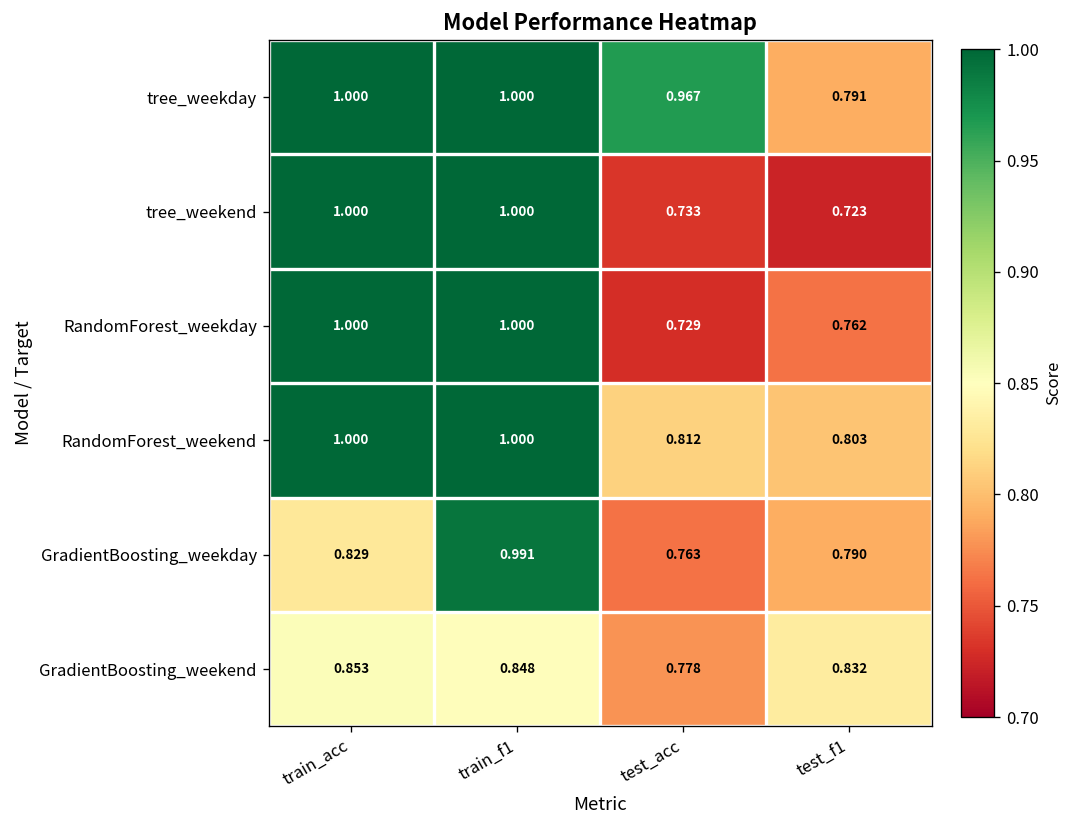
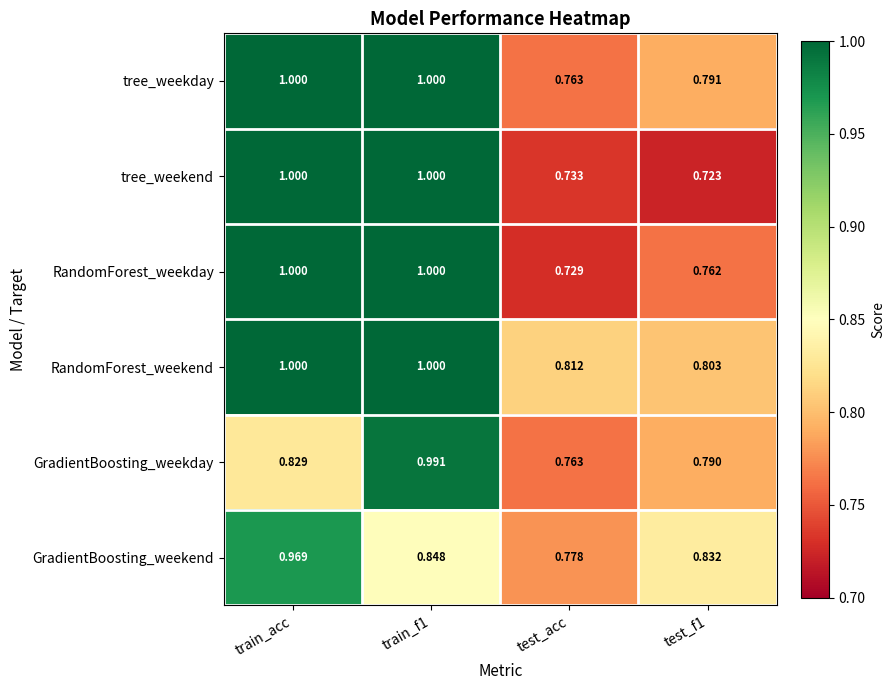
  {
    "tree_weekday": {
      "train_acc": 1.000,
      "train_f1": 1.000,
-     "test_acc": 0.967,
+     "test_acc": 0.763,
      "test_f1": 0.791
    },
    "tree_weekend": {
      "train_acc": 1.000,
      "train_f1": 1.000,
      "test_acc": 0.733,
      "test_f1": 0.723
    },
    "RandomForest_weekday": {
      "train_acc": 1.000,
      "train_f1": 1.000,
      "test_acc": 0.729,
      "test_f1": 0.762
    },
    "RandomForest_weekend": {
      "train_acc": 1.000,
      "train_f1": 1.000,
      "test_acc": 0.812,
      "test_f1": 0.803
    },
    "GradientBoosting_weekday": {
      "train_acc": 0.829,
      "train_f1": 0.991,
      "test_acc": 0.763,
      "test_f1": 0.790
    },
    "GradientBoosting_weekend": {
-     "train_acc": 0.853,
+     "train_acc": 0.969,
      "train_f1": 0.848,
      "test_acc": 0.778,
      "test_f1": 0.832
    }
  }
